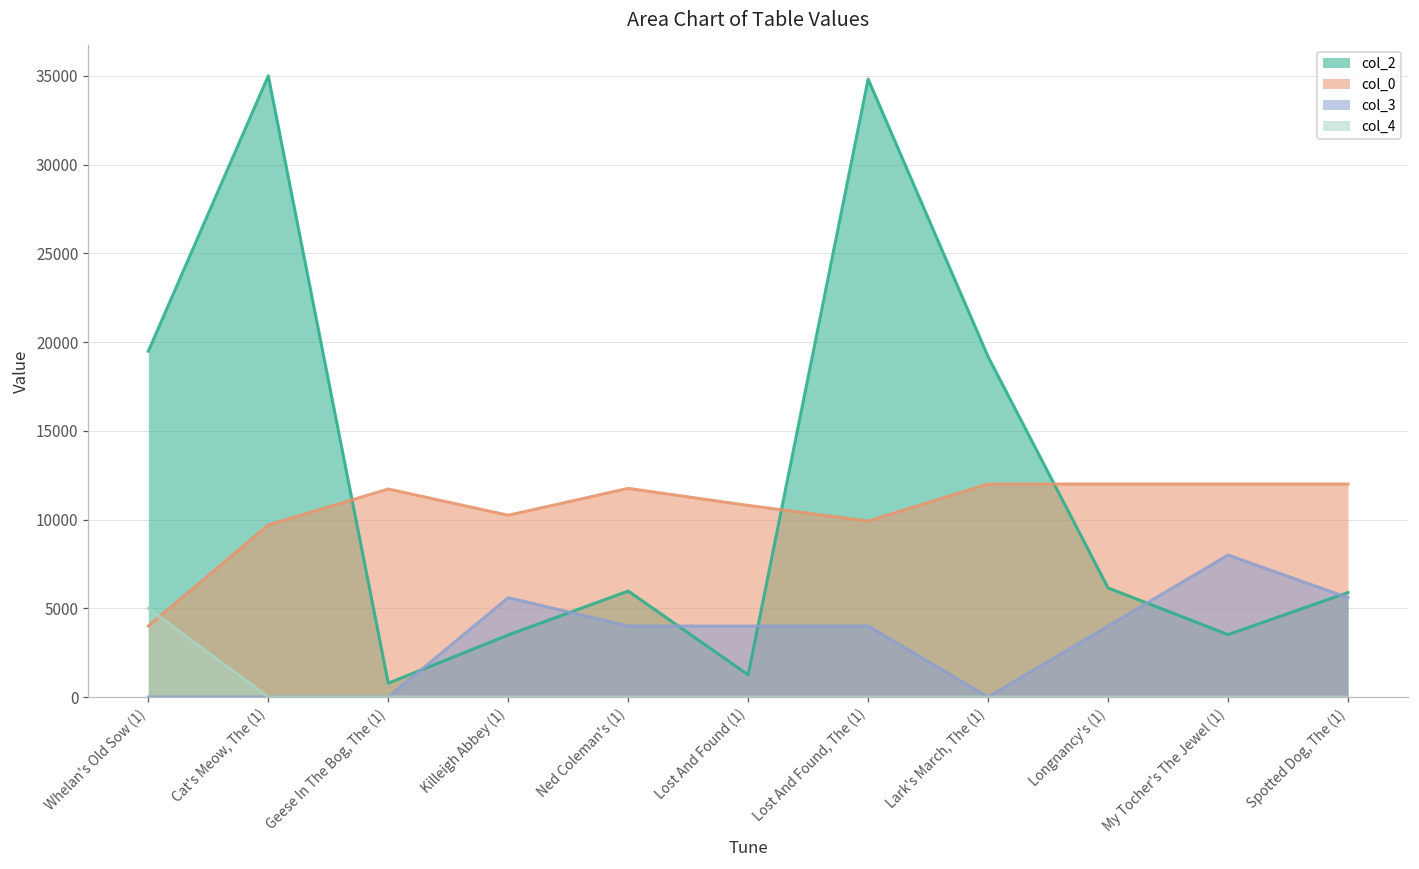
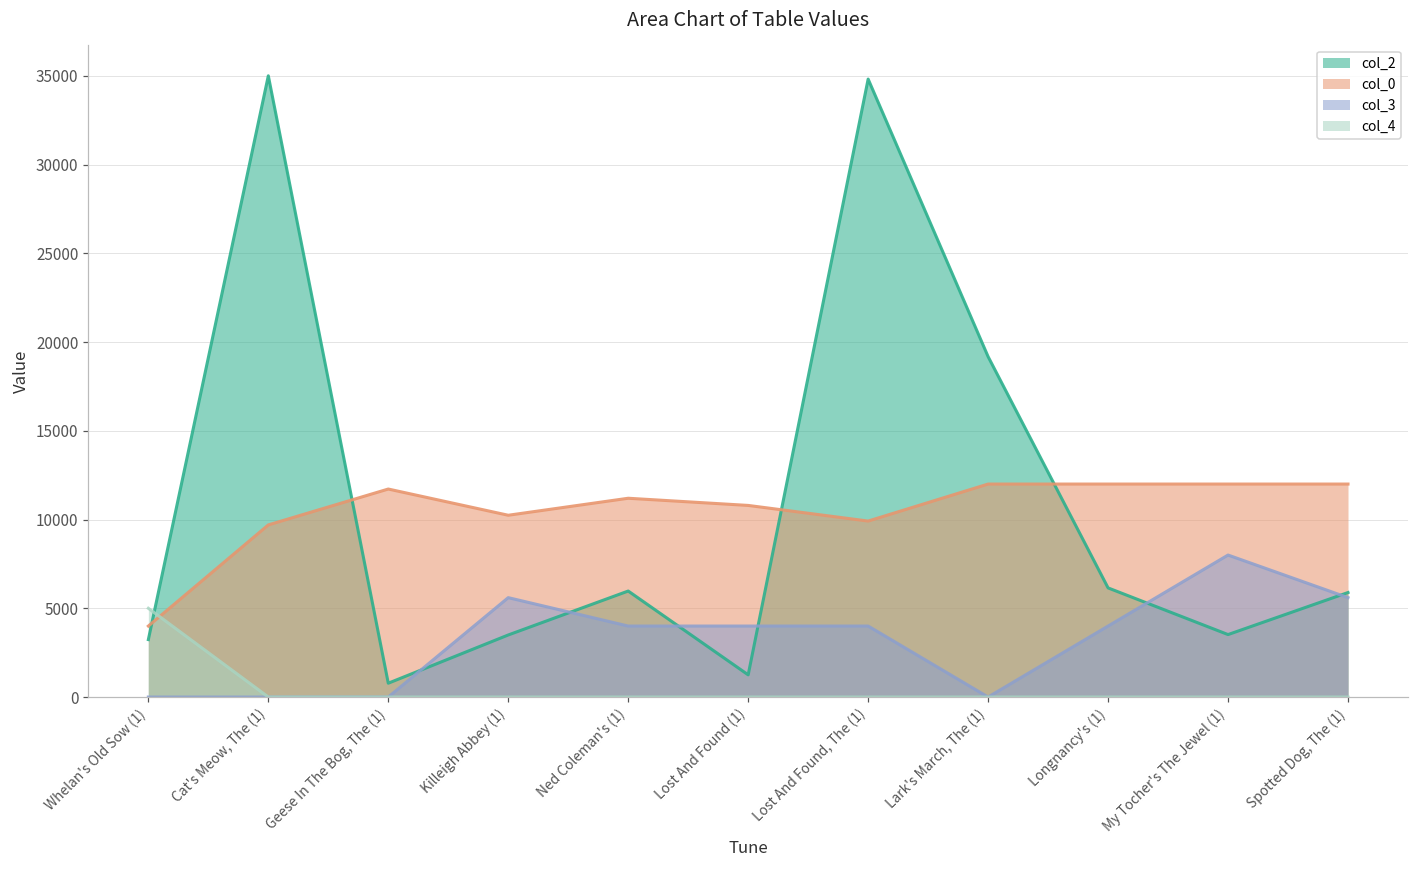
  {
    "col_2": {
-     "Whelan's Old Sow (1)": 19500,
+     "Whelan's Old Sow (1)": 3200,
      "Cat's Meow, The (1)": 35000,
      "Geese In The Bog, The (1)": 800,
      "Killeigh Abbey (1)": 3500,
      "Ned Coleman's (1)": 6000,
      "Lost And Found (1)": 1300,
      "Lost And Found, The (1)": 34800,
      "Lark's March, The (1)": 19200,
      "Longnancy's (1)": 6100,
      "My Tocher's The Jewel (1)": 3500,
      "Spotted Dog, The (1)": 5900
    },
    "col_0": {
      "Whelan's Old Sow (1)": 4000,
      "Cat's Meow, The (1)": 9700,
      "Geese In The Bog, The (1)": 11700,
      "Killeigh Abbey (1)": 10200,
-     "Ned Coleman's (1)": 11800,
+     "Ned Coleman's (1)": 11200,
      "Lost And Found (1)": 10800,
      "Lost And Found, The (1)": 9900,
      "Lark's March, The (1)": 12000,
      "Longnancy's (1)": 12000,
      "My Tocher's The Jewel (1)": 12000,
      "Spotted Dog, The (1)": 12000
    }
  }
